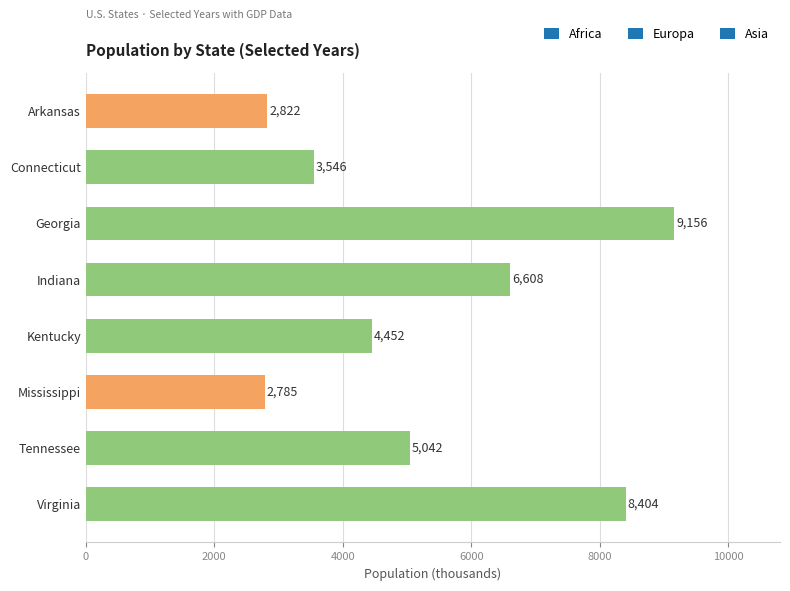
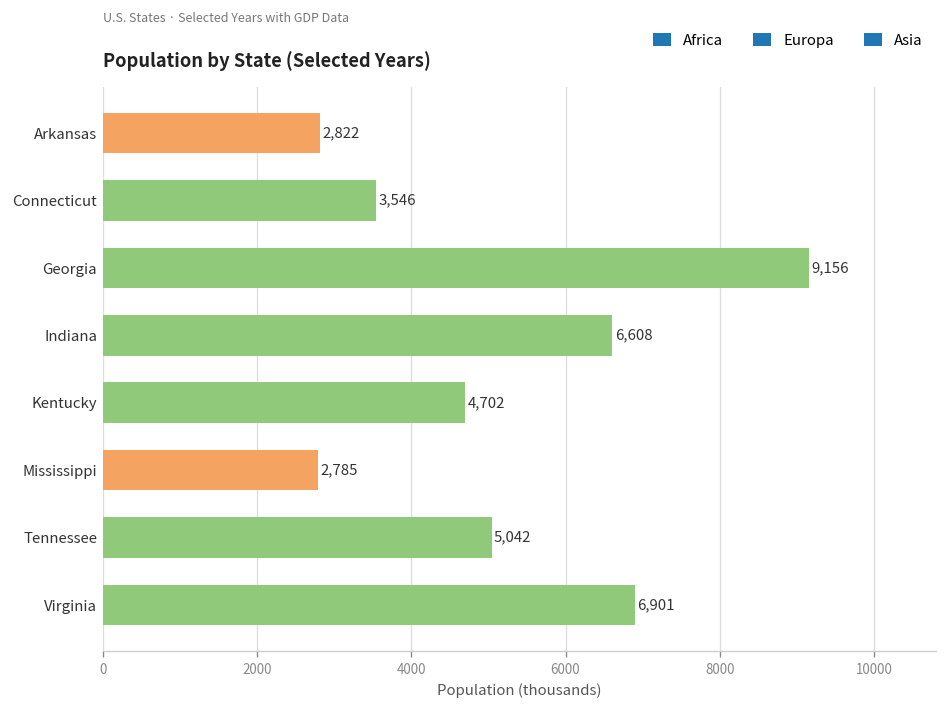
  {
    "Arkansas": "2,822",
    "Connecticut": "3,546",
    "Georgia": "9,156",
    "Indiana": "6,608",
-   "Kentucky": "4,452",
+   "Kentucky": "4,702",
    "Mississippi": "2,785",
    "Tennessee": "5,042",
-   "Virginia": "8,404"
+   "Virginia": "6,901"
  }
